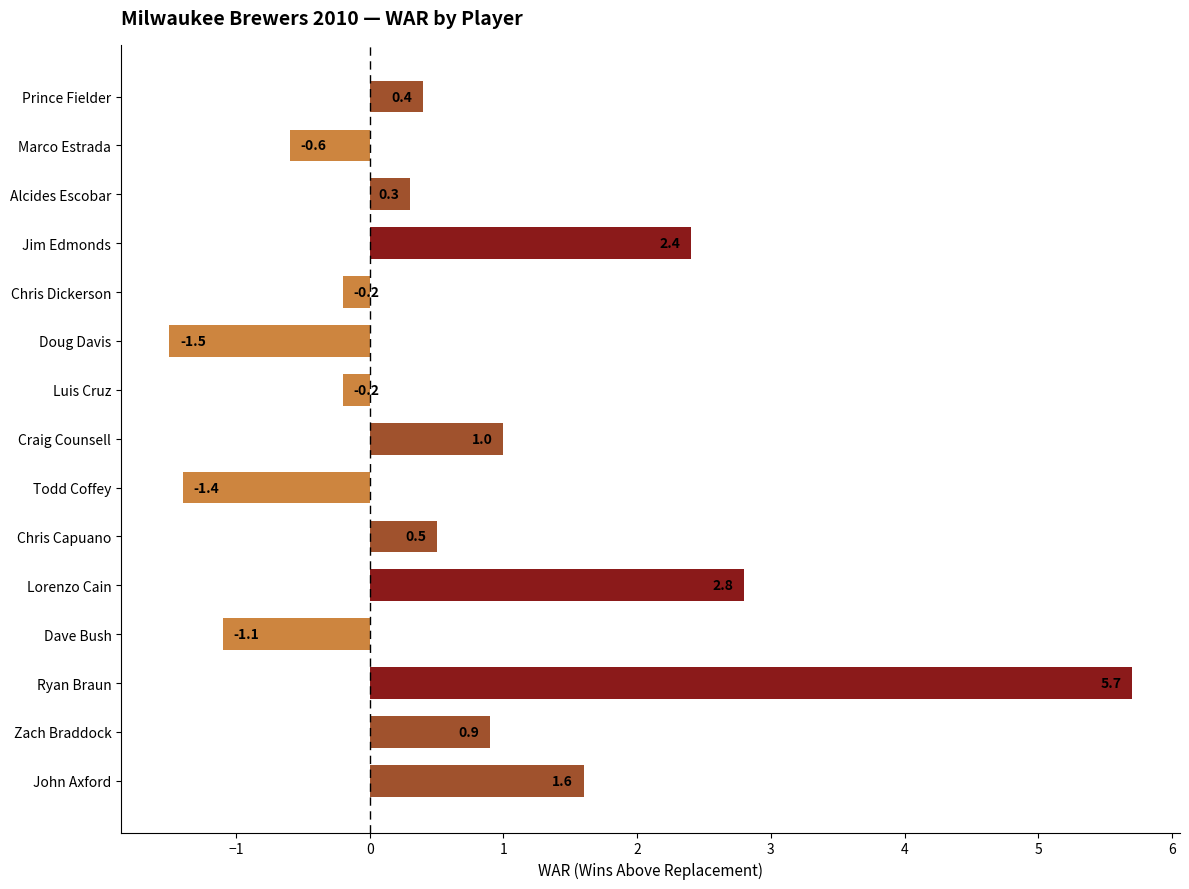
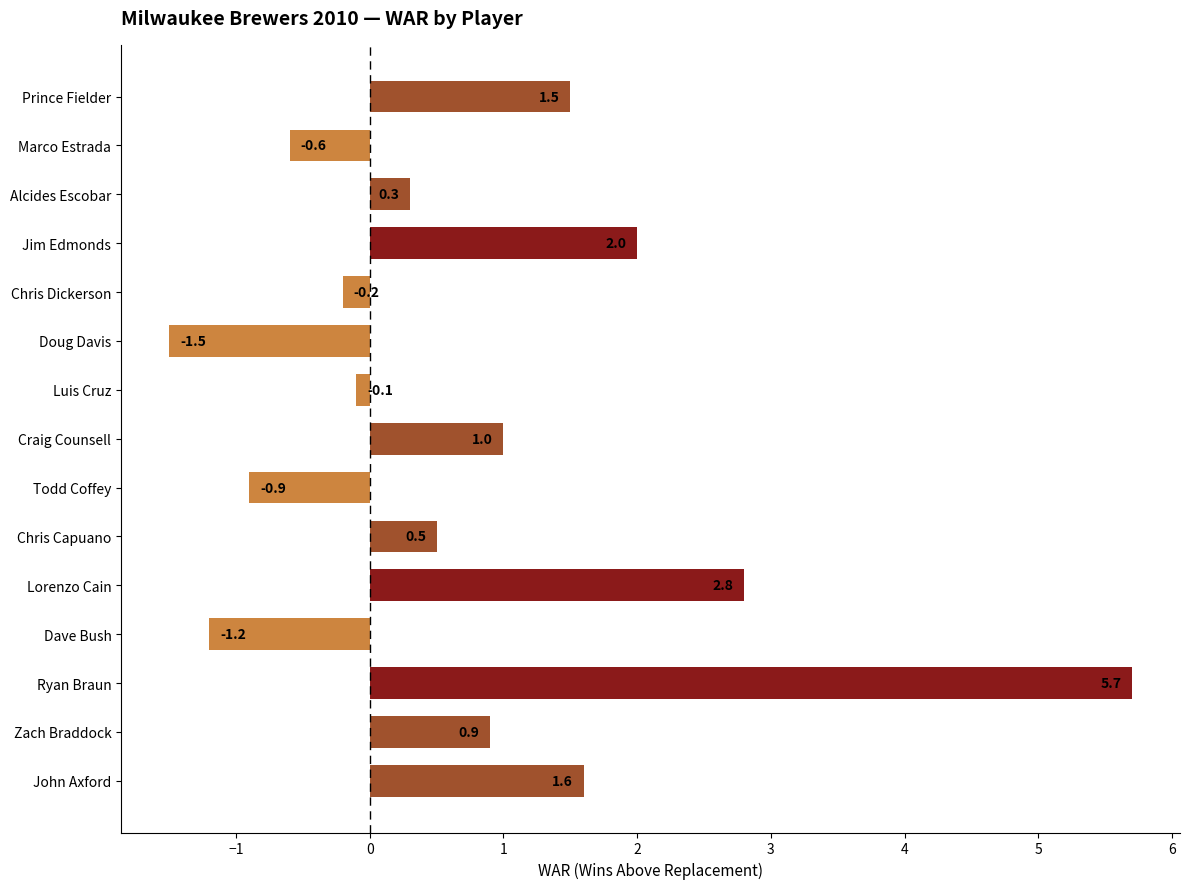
  {
-   "Prince Fielder": 0.4,
+   "Prince Fielder": 1.5,
    "Marco Estrada": -0.6,
    "Alcides Escobar": 0.3,
-   "Jim Edmonds": 2.4,
+   "Jim Edmonds": 2.0,
    "Chris Dickerson": -0.2,
    "Doug Davis": -1.5,
-   "Luis Cruz": -0.2,
+   "Luis Cruz": -0.1,
    "Craig Counsell": 1.0,
-   "Todd Coffey": -1.4,
+   "Todd Coffey": -0.9,
    "Chris Capuano": 0.5,
    "Lorenzo Cain": 2.8,
-   "Dave Bush": -1.1,
+   "Dave Bush": -1.2,
    "Ryan Braun": 5.7,
    "Zach Braddock": 0.9,
    "John Axford": 1.6
  }
